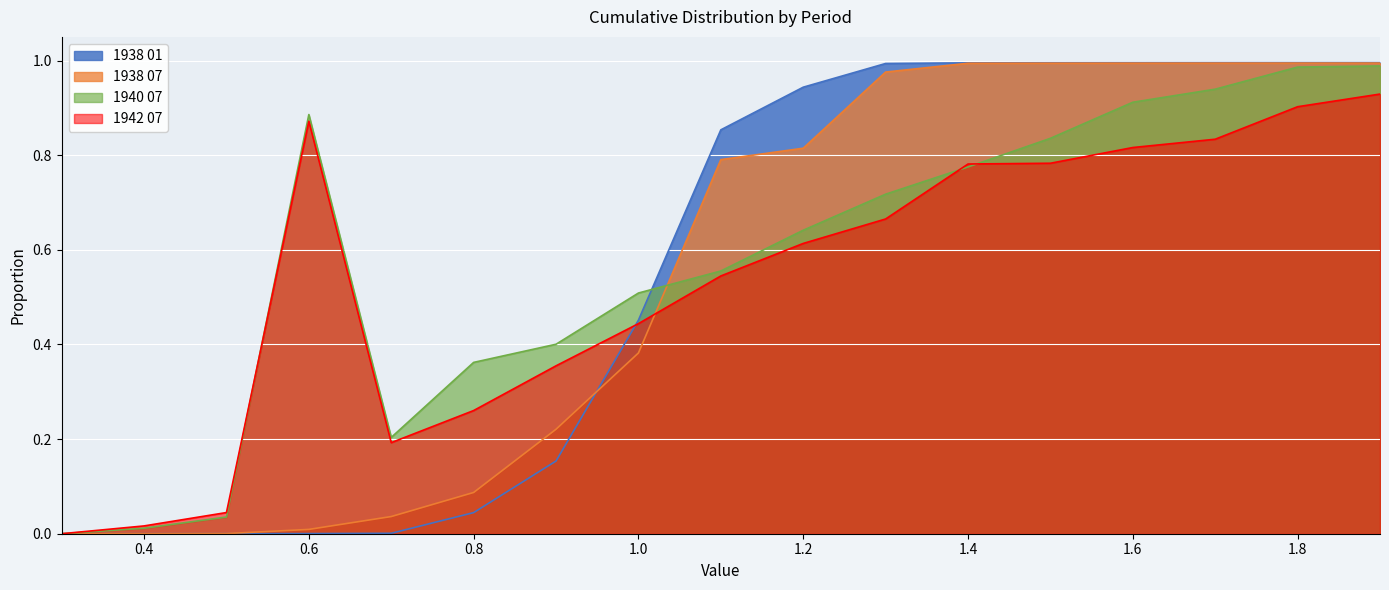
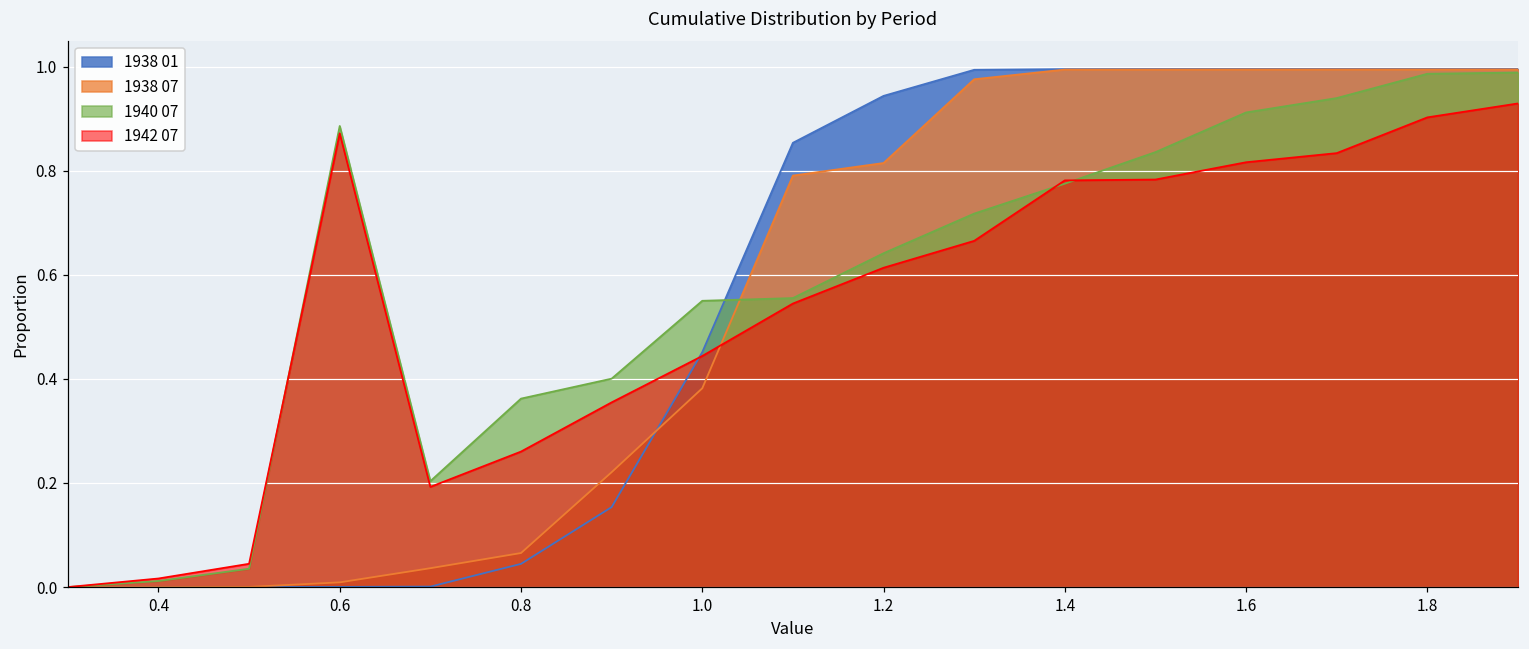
  {
    "1938 01": {
      "0.6": 0.00,
      "0.8": 0.04,
      "1.0": 0.45,
      "1.2": 0.94
    },
    "1938 07": {
      "0.6": 0.01,
-     "0.8": 0.09,
+     "0.8": 0.07,
      "1.0": 0.38,
      "1.2": 0.81
    },
    "1940 07": {
      "0.6": 0.89,
      "0.8": 0.36,
-     "1.0": 0.51,
+     "1.0": 0.55,
      "1.2": 0.64,
      "1.4": 0.78,
      "1.6": 0.91,
      "1.8": 0.99
    },
    "1942 07": {
      "0.6": 0.87,
      "0.8": 0.26,
      "1.0": 0.44,
      "1.2": 0.61,
      "1.4": 0.78,
      "1.6": 0.82,
      "1.8": 0.90
    }
  }
